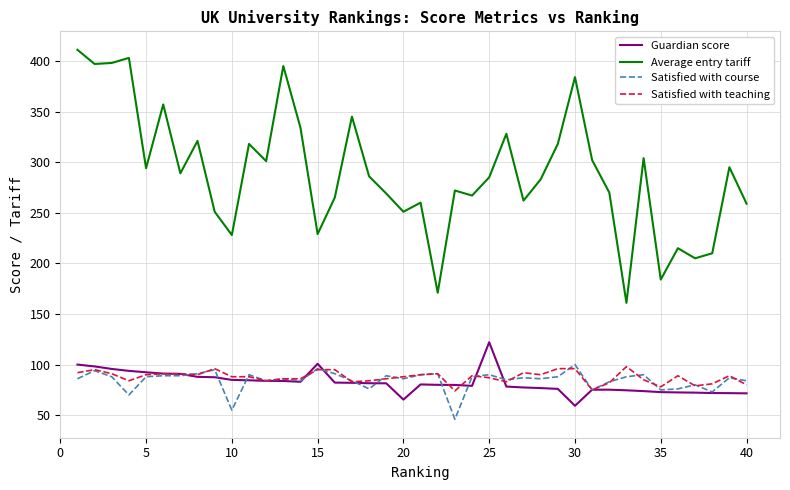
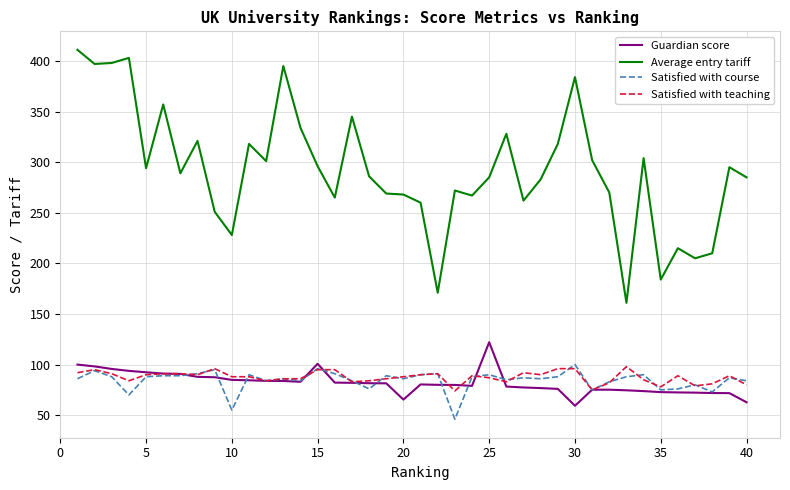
  {
    "Guardian score": {
      "10": 85,
      "15": 101,
      "20": 65,
      "25": 122,
      "30": 59,
-     "40": 72
+     "40": 63
    },
    "Average entry tariff": {
      "5": 294,
      "10": 228,
-     "15": 229,
-     "20": 251,
+     "15": 296,
+     "20": 268,
      "25": 285,
      "30": 384,
      "35": 184,
-     "40": 259
+     "40": 285
    },
    "Satisfied with course": {
      "10": 55,
      "25": 90,
      "30": 100,
      "40": 84
    },
    "Satisfied with teaching": {
      "10": 88,
      "25": 87,
      "30": 96,
      "35": 78,
      "40": 80
    }
  }
